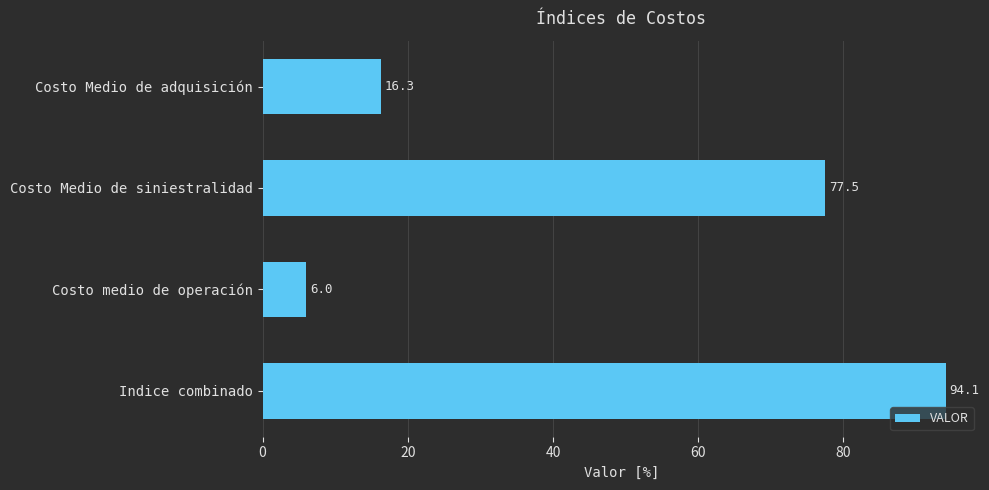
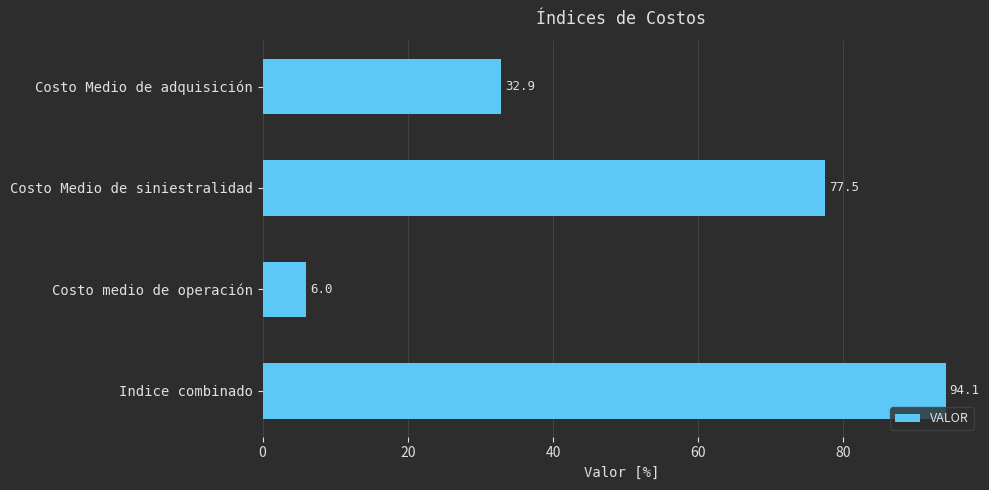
  {
-   "Costo Medio de adquisición": 16.3,
+   "Costo Medio de adquisición": 32.9,
    "Costo Medio de siniestralidad": 77.5,
    "Costo medio de operación": 6.0,
    "Indice combinado": 94.1
  }
